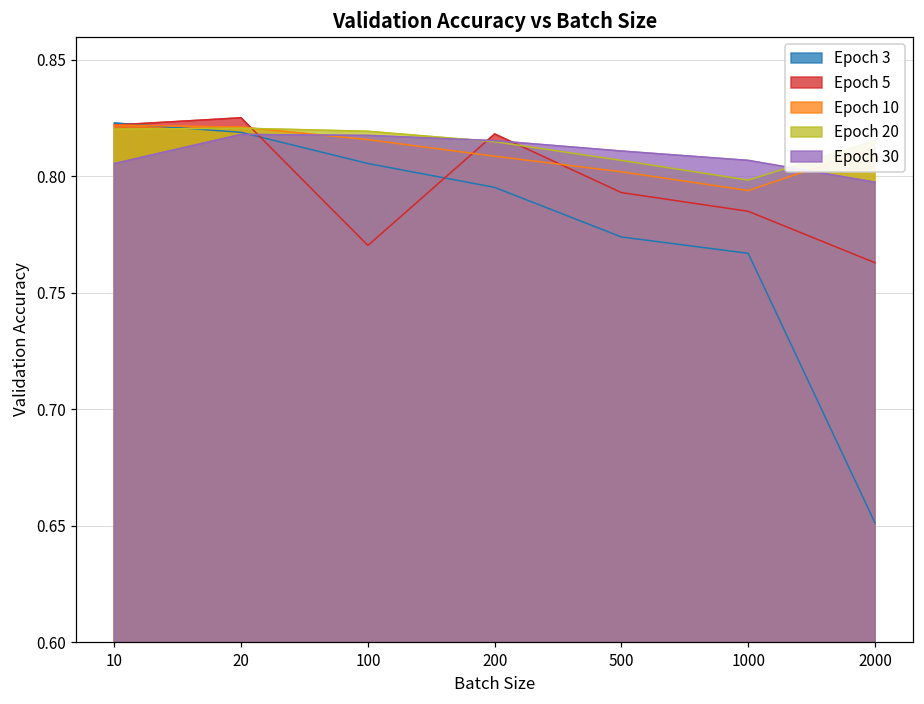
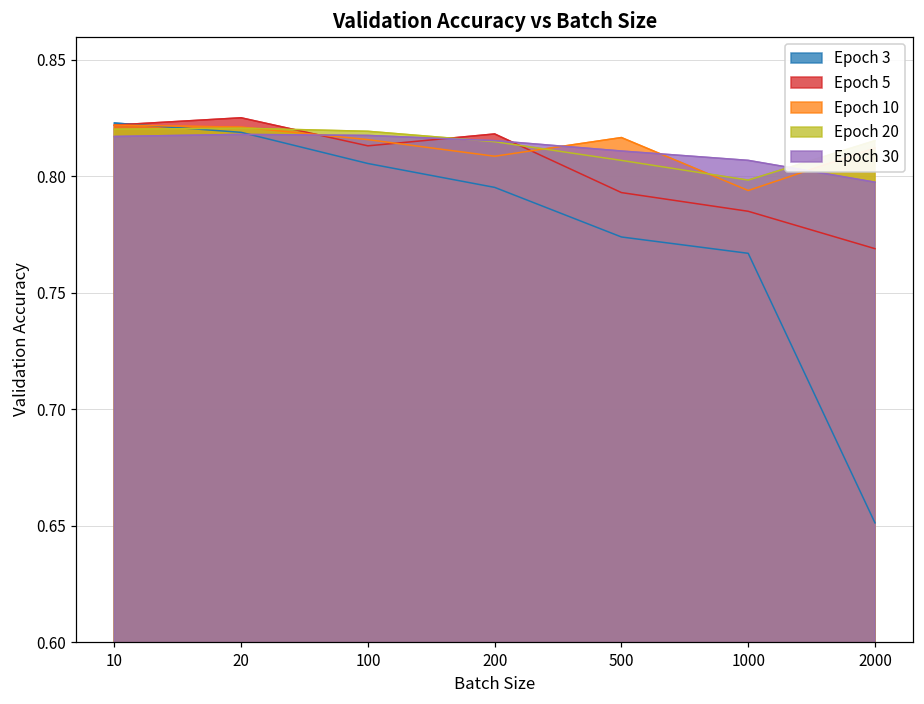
  {
    "Epoch 3": {
      "100": 0.806,
      "200": 0.795,
      "500": 0.774,
      "1000": 0.767,
      "2000": 0.651
    },
    "Epoch 5": {
      "20": 0.825,
-     "100": 0.770,
+     "100": 0.813,
      "200": 0.818,
      "500": 0.793,
      "1000": 0.785,
-     "2000": 0.763
+     "2000": 0.769
    },
    "Epoch 10": {
      "100": 0.816,
      "200": 0.809,
-     "500": 0.802,
+     "500": 0.817,
      "1000": 0.794
    },
    "Epoch 20": {
      "10": 0.820,
      "100": 0.819,
      "500": 0.807,
      "1000": 0.798
    },
    "Epoch 30": {
-     "10": 0.806,
+     "10": 0.817,
      "100": 0.818,
      "500": 0.811,
      "1000": 0.807,
      "2000": 0.798
    }
  }
